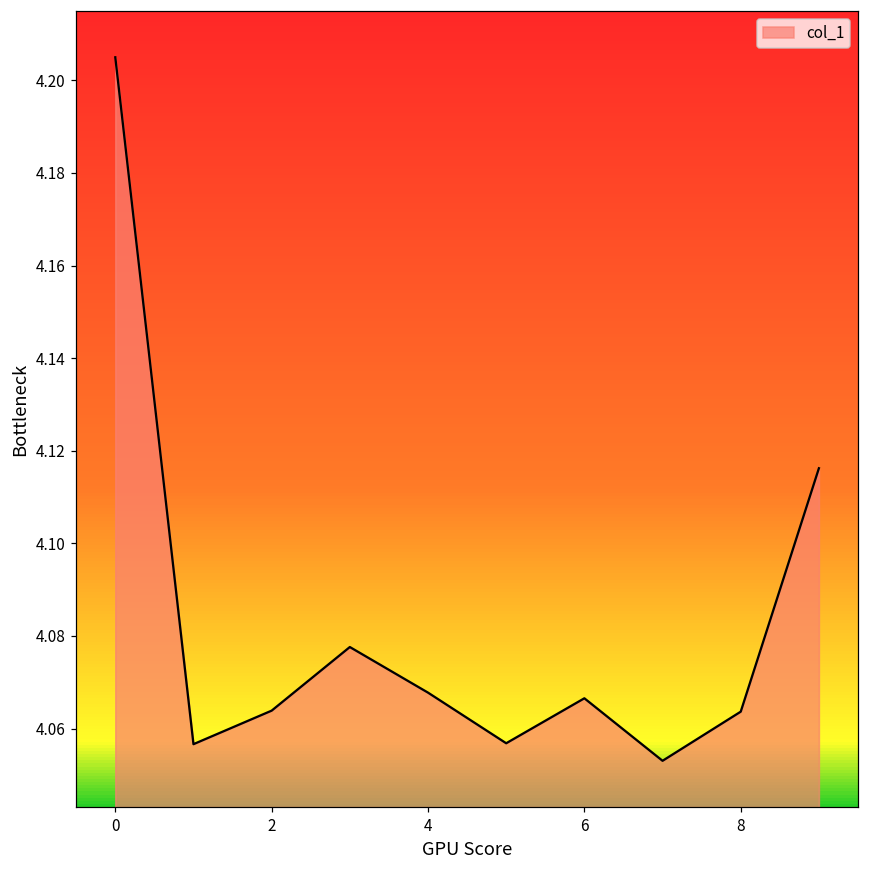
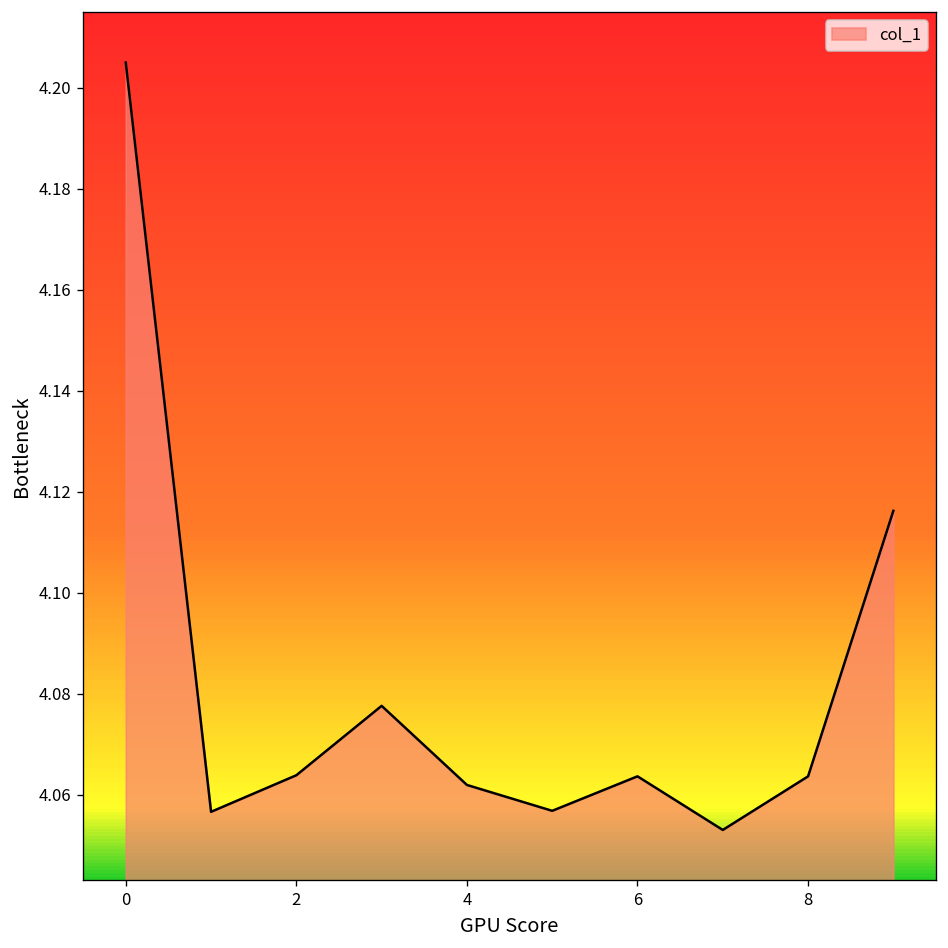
  {
    "0": 4.205,
    "2": 4.064,
-   "4": 4.068,
-   "6": 4.067,
+   "4": 4.062,
+   "6": 4.064,
    "8": 4.064
  }
